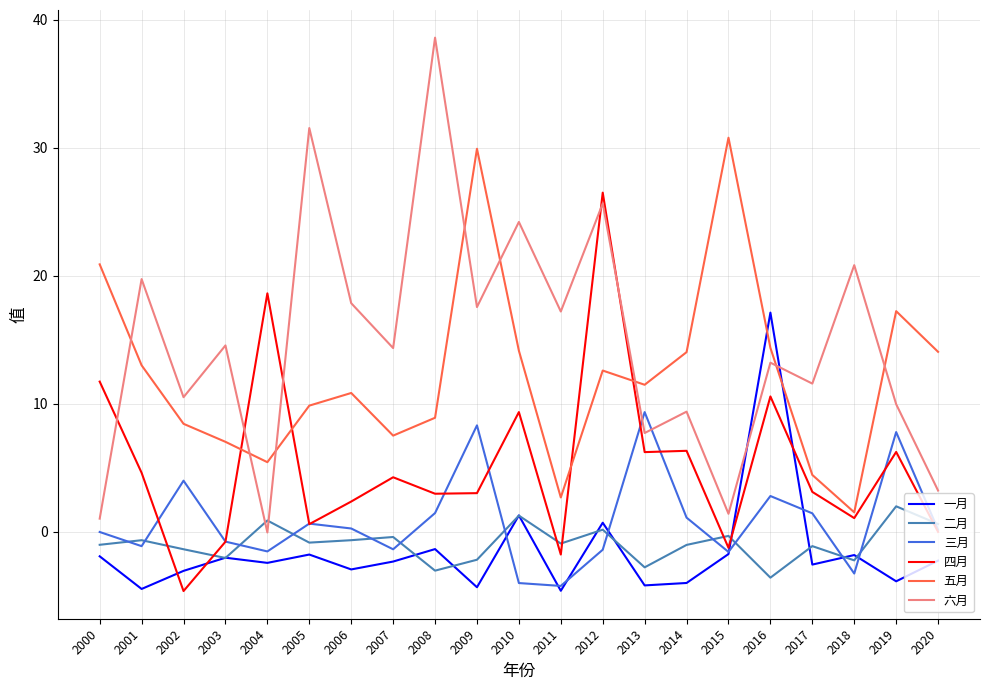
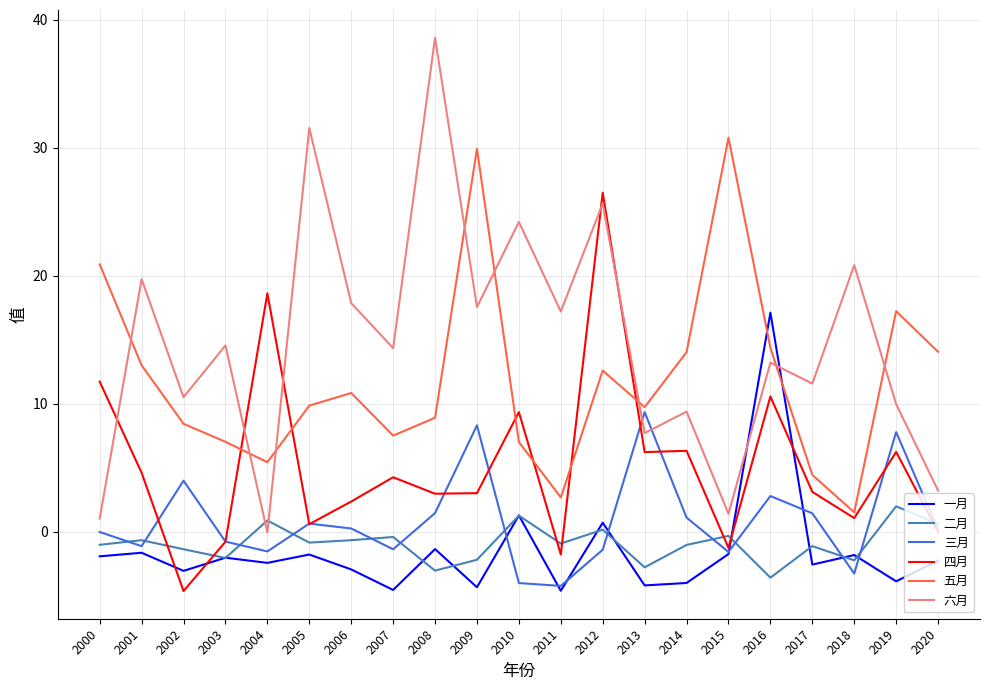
  {
    "一月": {
      "2000": -1.9,
-     "2001": -4.5,
+     "2001": -1.7,
      "2002": -3.1,
      "2004": -2.4,
      "2005": -1.8,
      "2006": -3.0,
-     "2007": -2.3,
+     "2007": -4.6,
      "2008": -1.4,
      "2009": -4.4,
      "2011": -4.6,
      "2012": 0.7,
      "2013": -4.2,
      "2014": -4.0,
      "2016": 17.1,
      "2017": -2.6,
      "2018": -1.8,
      "2019": -3.9
    },
    "四月": {
      "2000": 11.7,
      "2001": 4.6,
      "2002": -4.7,
      "2004": 18.6,
      "2006": 2.3,
      "2007": 4.2,
      "2008": 3.0,
      "2009": 3.0,
      "2010": 9.3,
      "2011": -1.8,
      "2012": 26.5,
      "2013": 6.2,
      "2014": 6.3,
      "2015": -1.3,
      "2016": 10.6,
      "2017": 3.1,
      "2018": 1.1,
      "2019": 6.2
    },
    "五月": {
      "2000": 20.9,
      "2001": 13.0,
      "2002": 8.4,
      "2003": 7.0,
      "2004": 5.4,
      "2005": 9.8,
      "2006": 10.8,
      "2007": 7.5,
      "2008": 8.9,
      "2009": 29.9,
-     "2010": 14.1,
+     "2010": 7.0,
      "2011": 2.7,
      "2012": 12.6,
-     "2013": 11.5,
+     "2013": 9.7,
      "2014": 14.0,
      "2015": 30.8,
      "2016": 14.4,
      "2017": 4.4,
      "2018": 1.5,
      "2019": 17.2,
      "2020": 14.1
    },
    "六月": {
      "2000": 1.0,
      "2001": 19.7,
      "2002": 10.5,
      "2003": 14.6,
      "2004": -0.1,
      "2005": 31.5,
      "2006": 17.9,
      "2007": 14.3,
      "2008": 38.6,
      "2009": 17.6,
      "2010": 24.2,
      "2011": 17.2,
      "2012": 25.6,
      "2013": 7.7,
      "2014": 9.4,
      "2015": 1.4,
      "2016": 13.2,
      "2017": 11.6,
      "2018": 20.8,
      "2019": 10.0,
      "2020": 3.2
    }
  }
